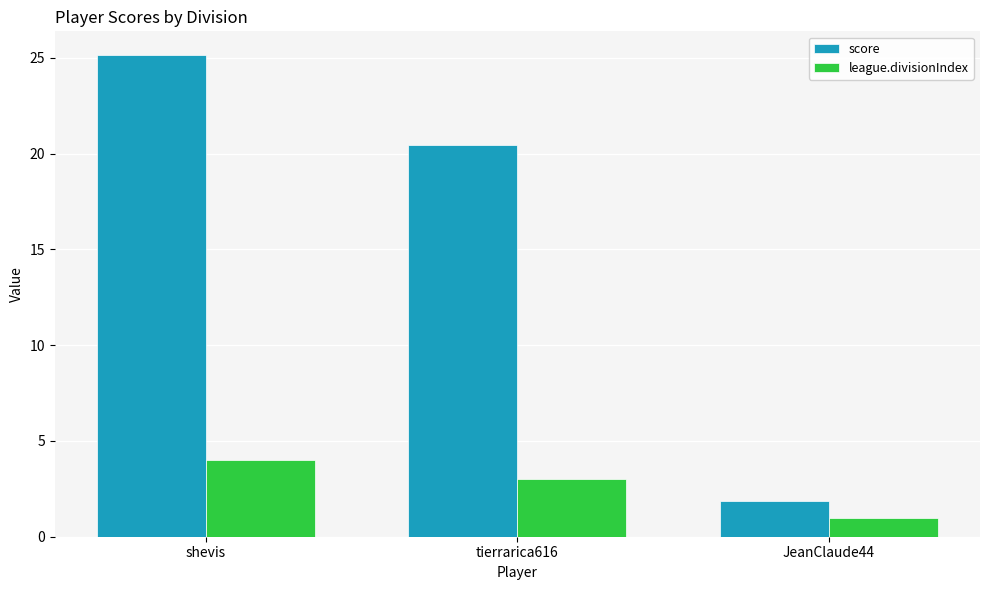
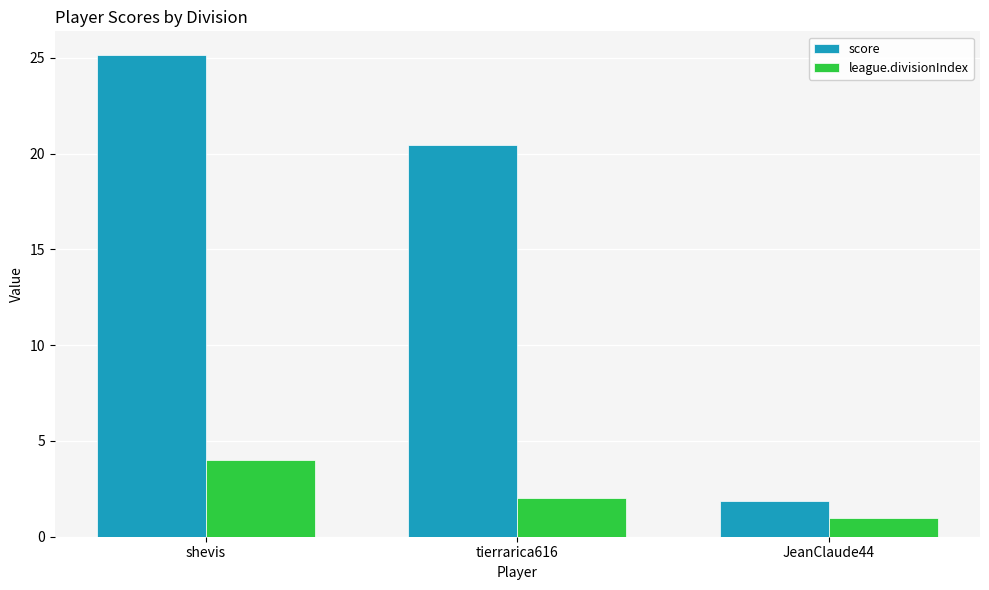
  {
    "score": {
      "shevis": 25,
      "tierrarica616": 20.4,
      "JeanClaude44": 1.9
    },
    "league.divisionIndex": {
      "shevis": 4,
-     "tierrarica616": 3,
+     "tierrarica616": 2,
      "JeanClaude44": 1
    }
  }
